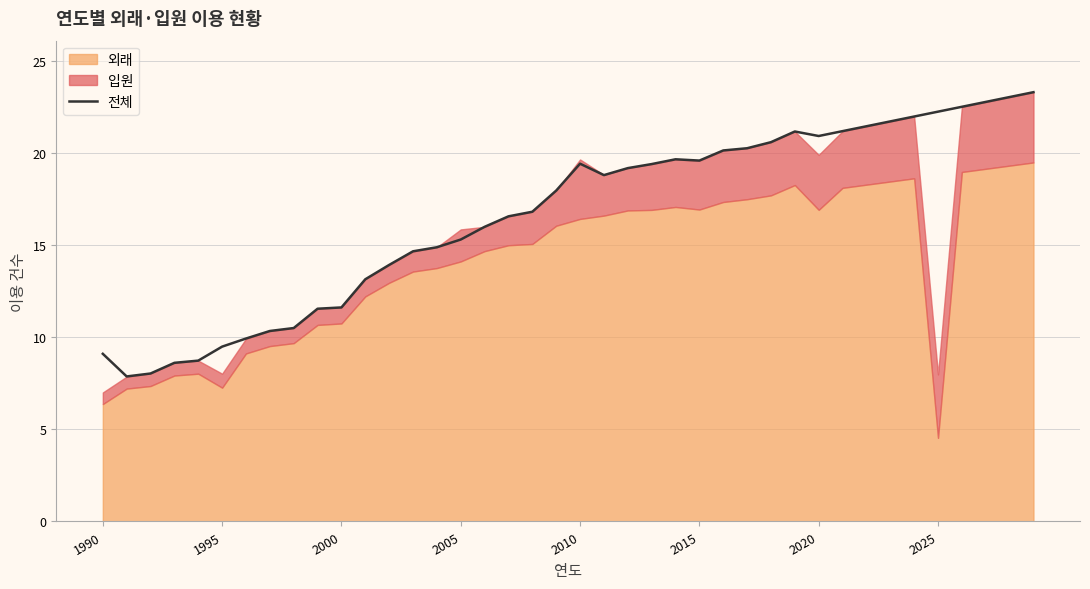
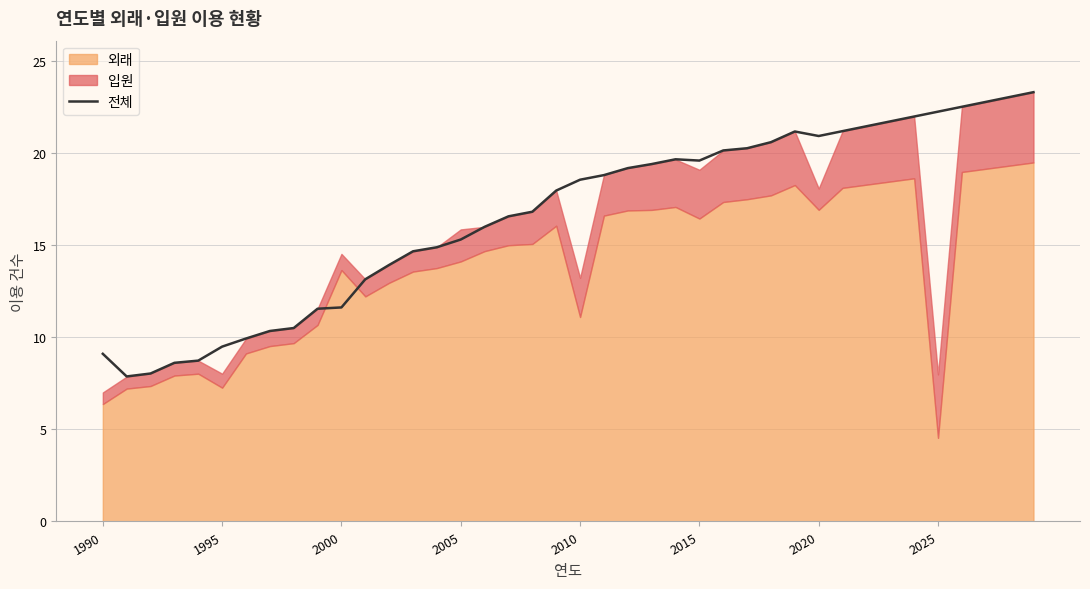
  {
    "전체": {
      "1990": 9.1,
      "1995": 9.5,
      "2005": 15.3,
-     "2010": 19.4,
+     "2010": 18.6,
      "2020": 20.9,
      "2025": 22.3
    },
    "외래": {
      "1990": 6.4,
      "1995": 7.3,
-     "2000": 10.8,
+     "2000": 13.7,
      "2005": 14.1,
-     "2010": 16.4,
-     "2015": 17.0,
+     "2010": 11.1,
+     "2015": 16.5,
      "2020": 16.9,
      "2025": 4.5
    },
    "입원": {
      "1990": 0.6,
      "1995": 0.8,
      "2005": 1.7,
-     "2010": 3.2,
-     "2020": 3.0,
+     "2010": 2.1,
+     "2020": 1.2,
      "2025": 3.4
    }
  }
